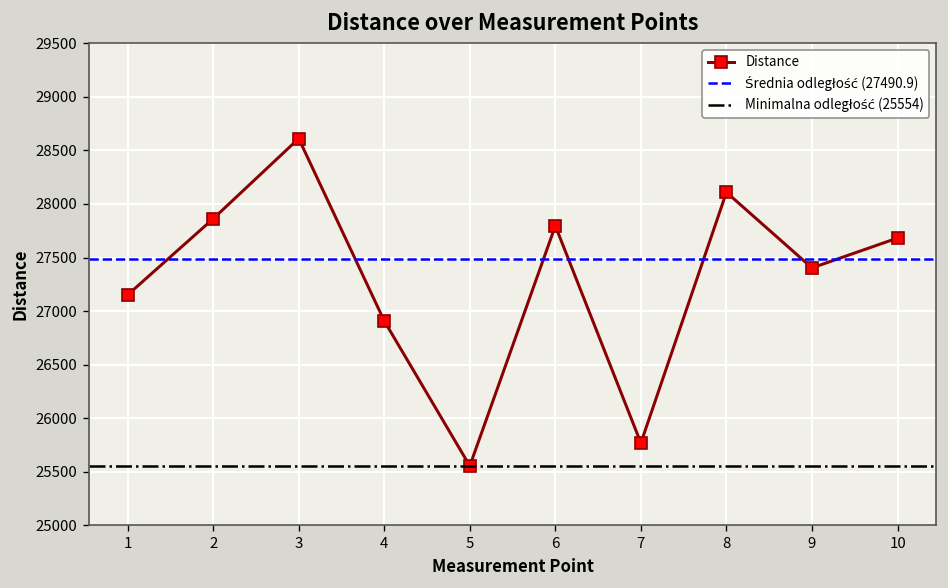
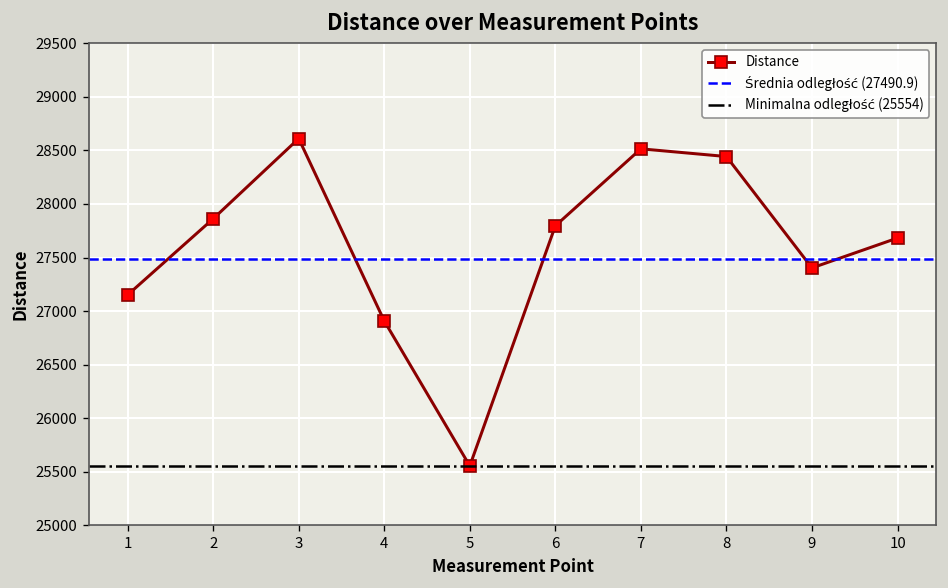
  {
    "1": 27200,
    "2": 27900,
    "3": 28600,
    "4": 26900,
    "5": 25600,
    "6": 27800,
-   "7": 25800,
-   "8": 28100,
+   "7": 28500,
+   "8": 28400,
    "9": 27400,
    "10": 27700
  }
